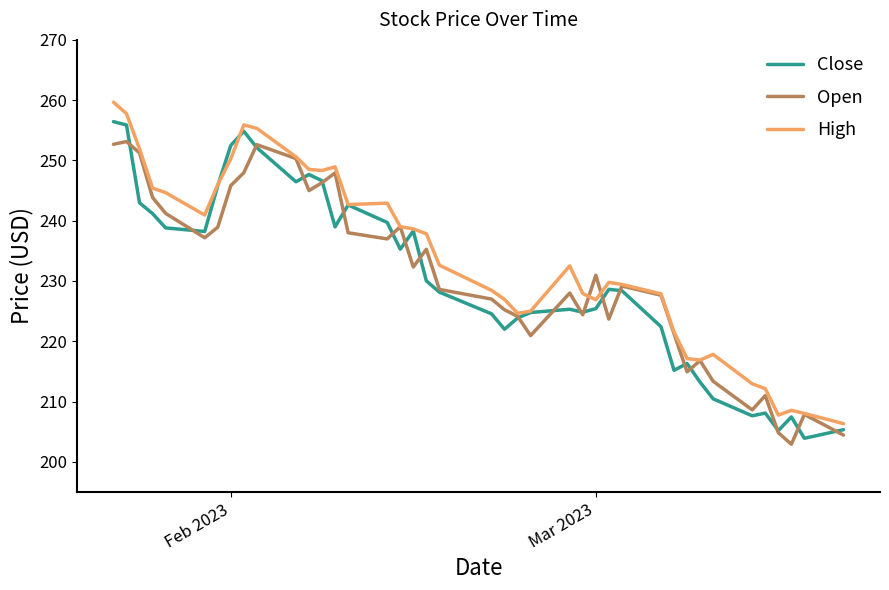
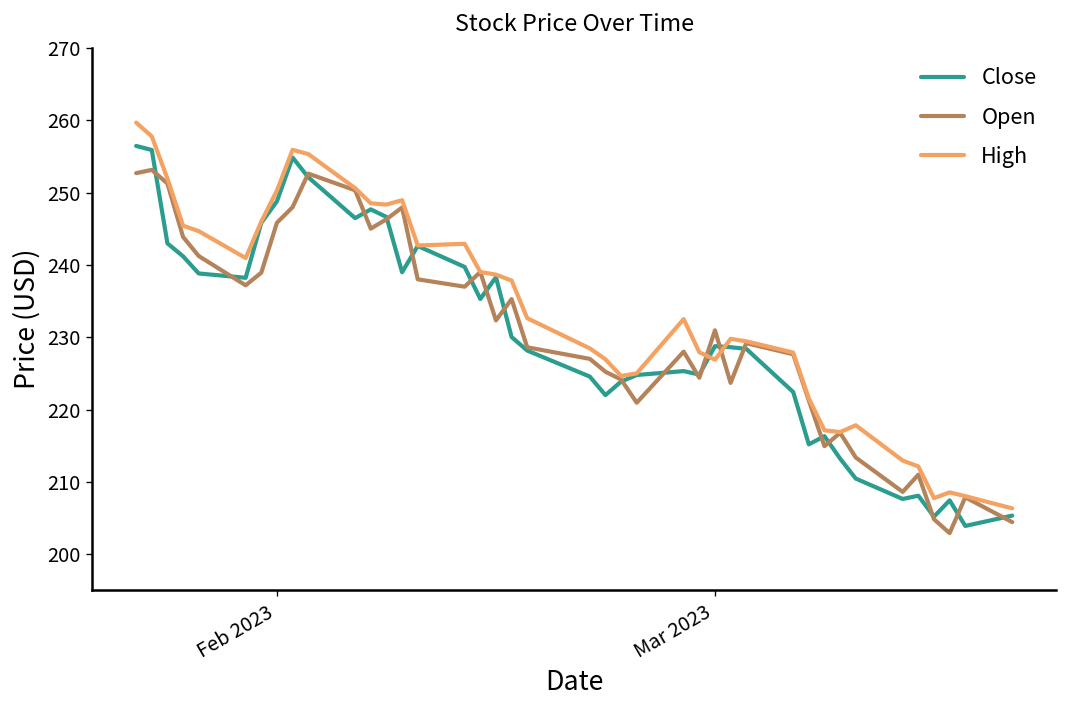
  {
    "Close": {
-     "Feb 2023": 252,
-     "Mar 2023": 225
+     "Feb 2023": 249,
+     "Mar 2023": 229
    },
    "Open": {
      "Feb 2023": 246,
      "Mar 2023": 231
    },
    "High": {
      "Feb 2023": 250,
      "Mar 2023": 227
    }
  }
